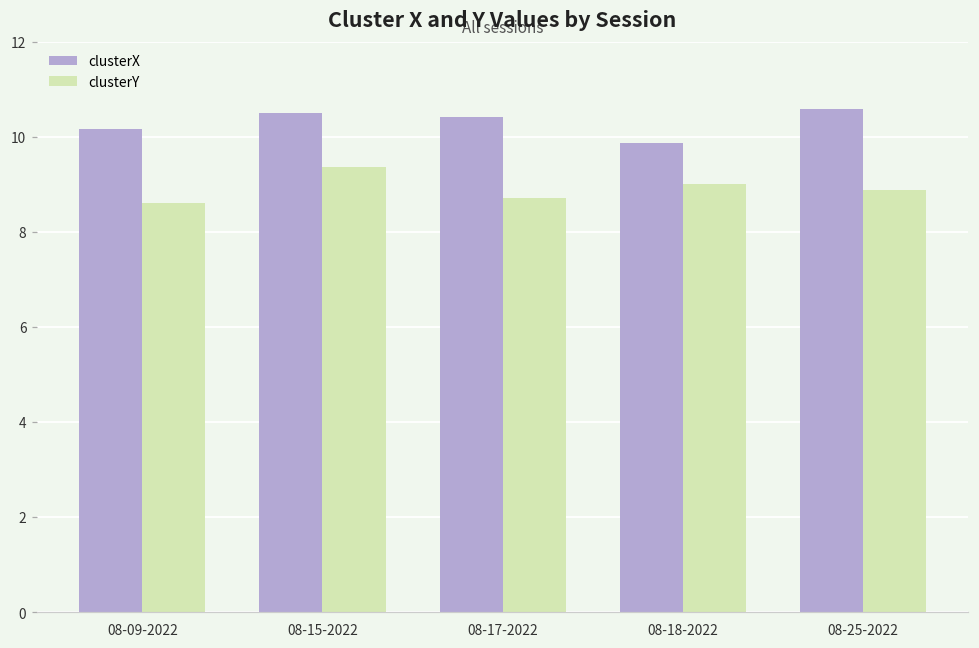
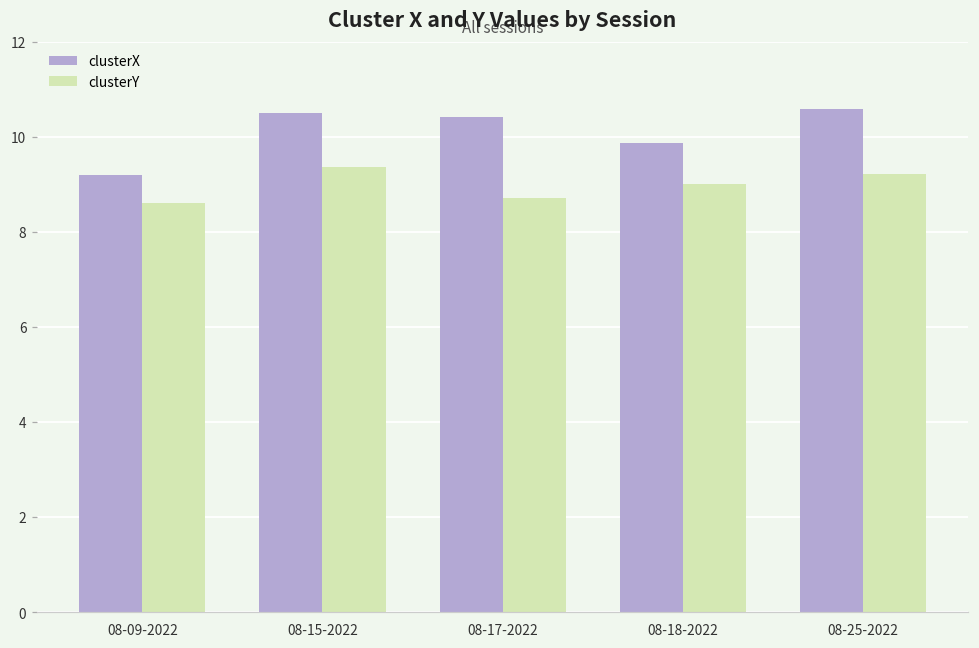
  {
    "clusterX": {
-     "08-09-2022": 10.2,
+     "08-09-2022": 9.2,
      "08-15-2022": 10.5,
      "08-17-2022": 10.4,
      "08-18-2022": 9.9,
      "08-25-2022": 10.6
    },
    "clusterY": {
      "08-09-2022": 8.6,
      "08-15-2022": 9.4,
      "08-17-2022": 8.7,
      "08-18-2022": 9.0,
-     "08-25-2022": 8.9
+     "08-25-2022": 9.2
    }
  }
